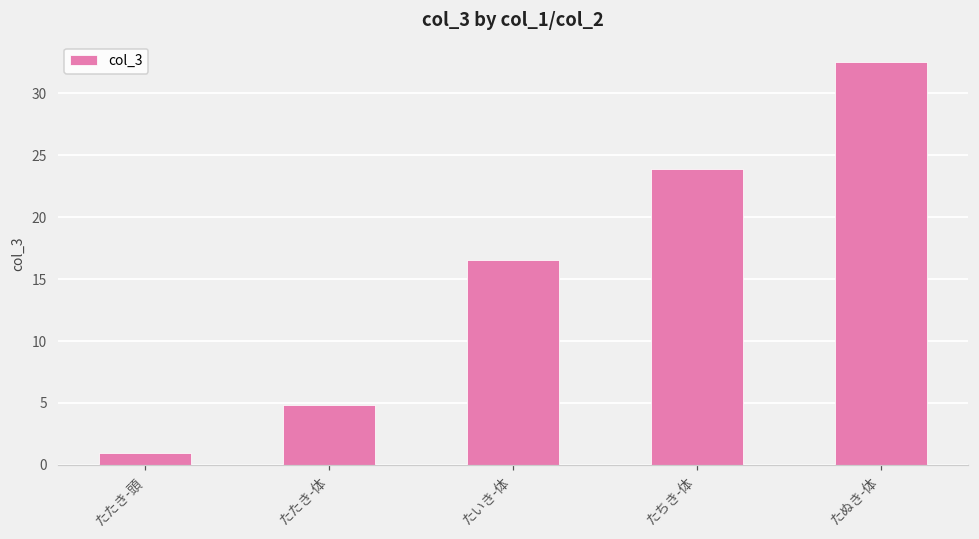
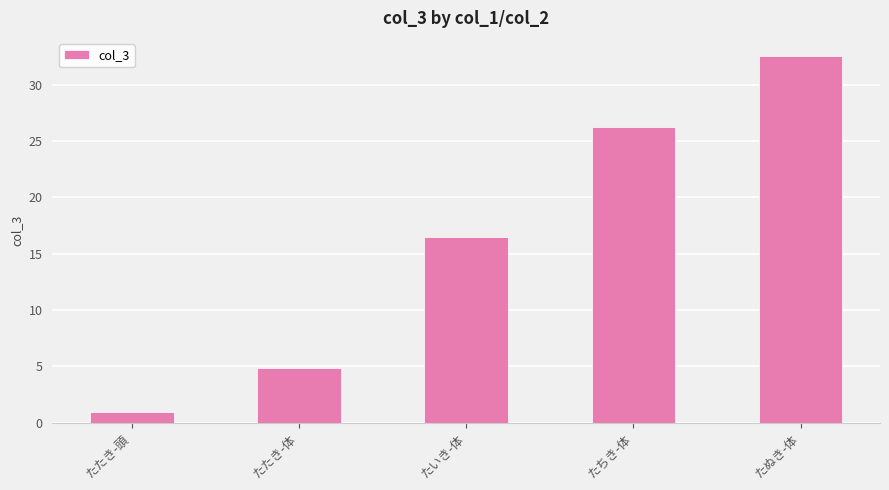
  {
    "たたき-頭": 0.9,
    "たたき-体": 4.9,
    "たいき-体": 16.5,
-   "たちき-体": 23.9,
+   "たちき-体": 26.3,
    "たぬき-体": 32.5
  }
